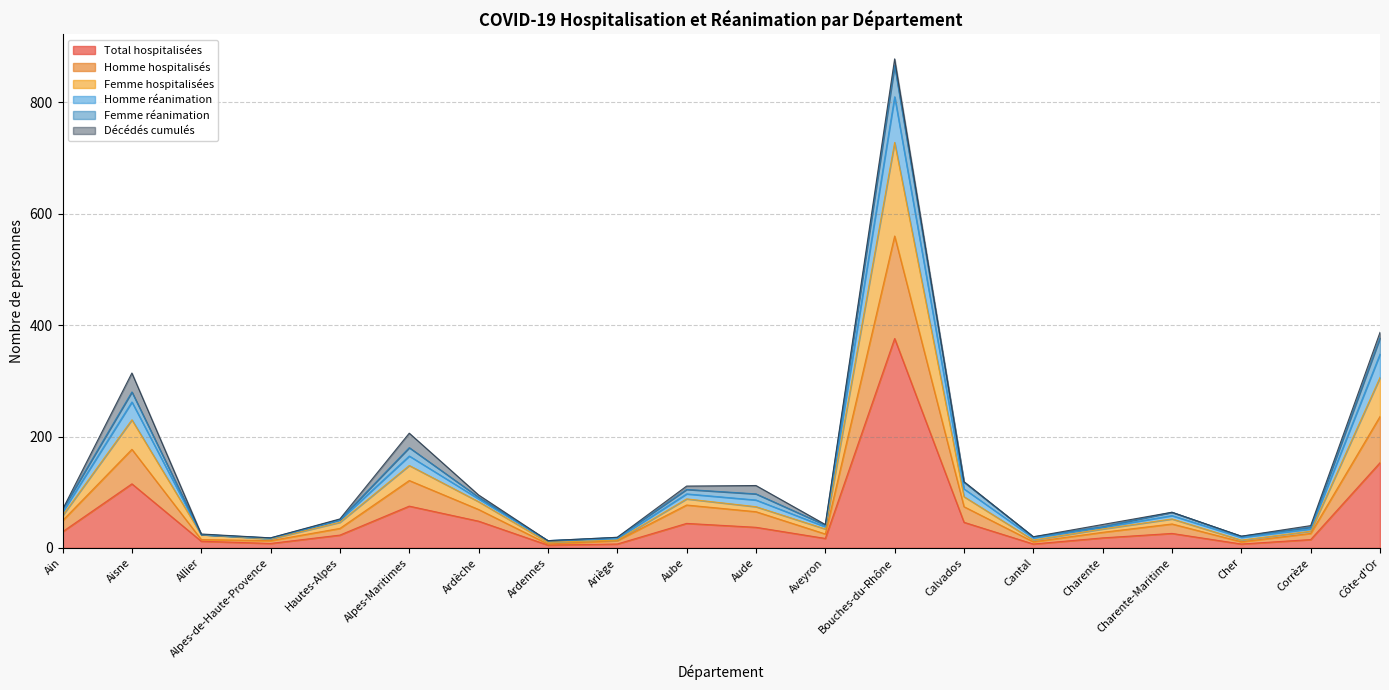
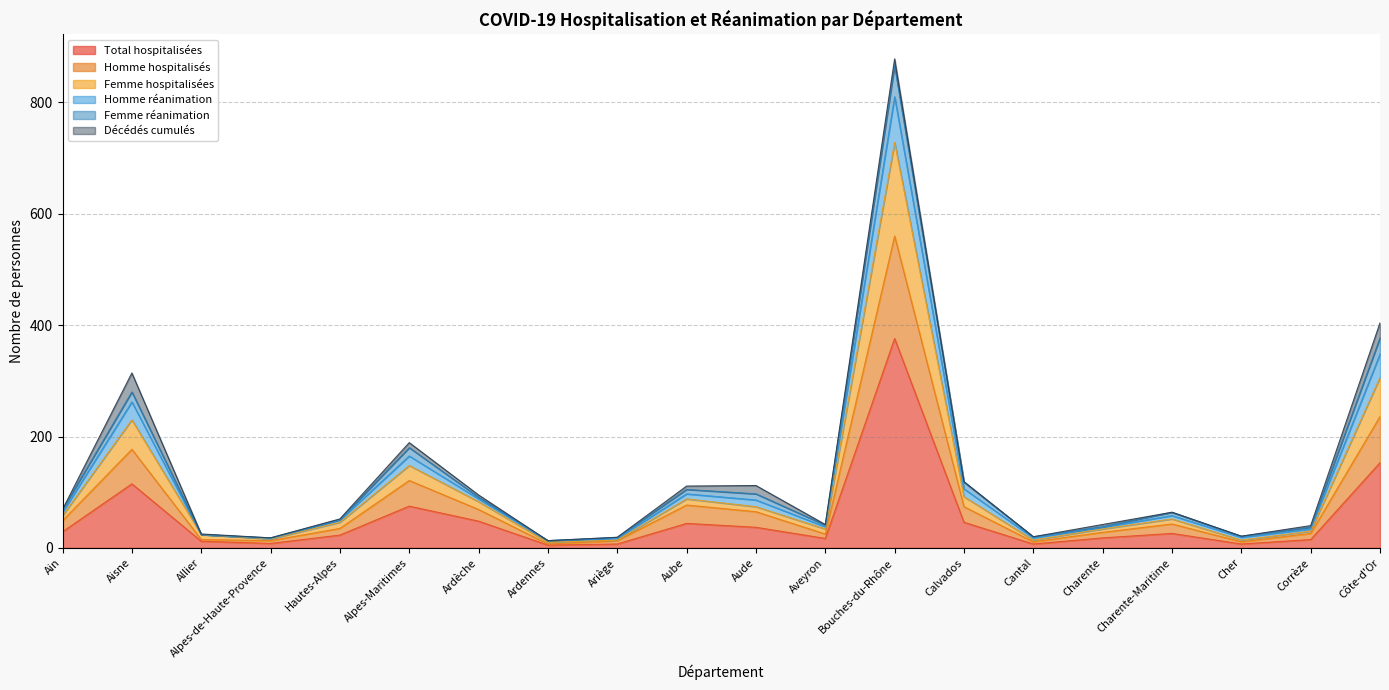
  {
    "Décédés cumulés": {
      "Aisne": 30,
-     "Alpes-Maritimes": 30,
+     "Alpes-Maritimes": 10,
      "Aube": 10,
      "Aude": 20,
      "Bouches-du-Rhône": 10,
-     "Côte-d'Or": 10
+     "Côte-d'Or": 30
    }
  }
